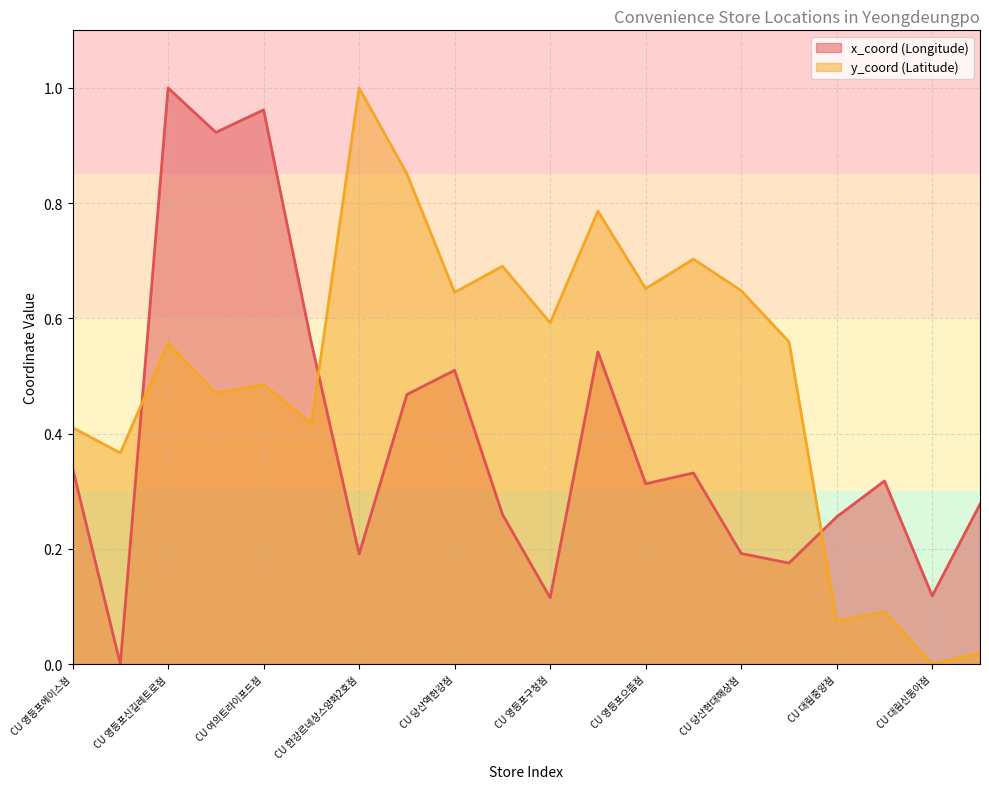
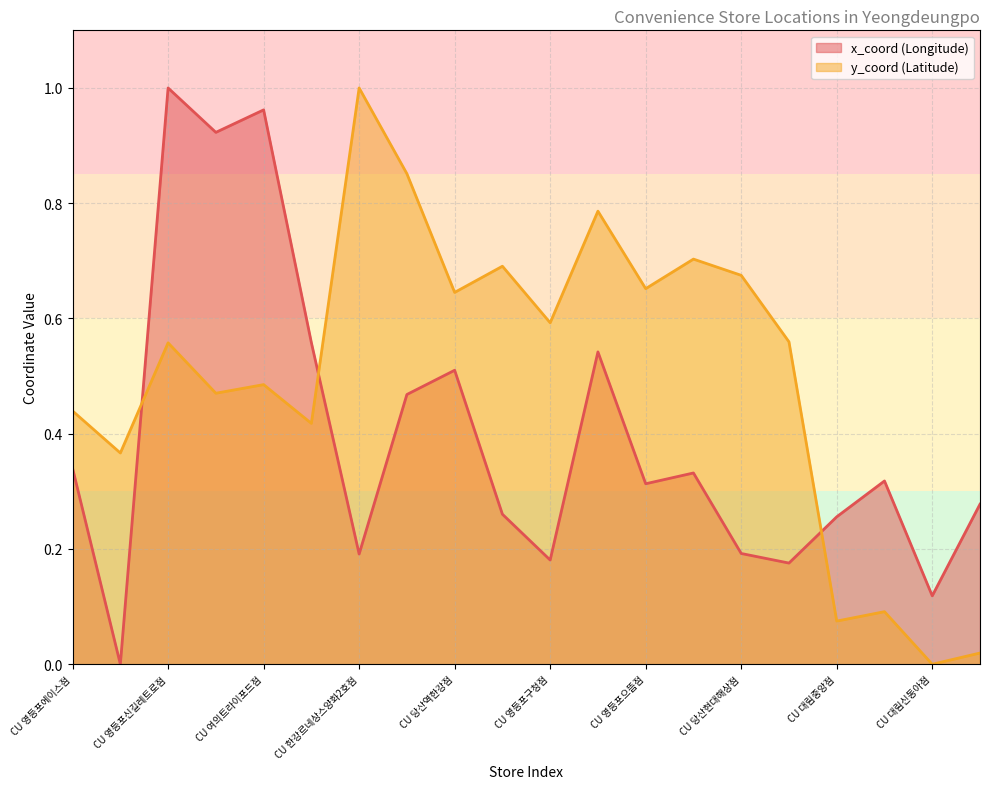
  {
    "x_coord (Longitude)": {
      "CU 영등포에이스점": 0.34,
      "CU 영등포신길레트로점": 1.00,
      "CU 여의트라이포드점": 0.96,
      "CU 한강르네상스양화2호점": 0.19,
      "CU 당산역한강점": 0.51,
-     "CU 영등포구청점": 0.12,
+     "CU 영등포구청점": 0.18,
      "CU 영등포으뜸점": 0.31,
      "CU 당산현대해상점": 0.19,
      "CU 대림중앙점": 0.26,
      "CU 대림신동아점": 0.12
    },
    "y_coord (Latitude)": {
-     "CU 영등포에이스점": 0.41,
+     "CU 영등포에이스점": 0.44,
      "CU 영등포신길레트로점": 0.56,
      "CU 여의트라이포드점": 0.49,
      "CU 한강르네상스양화2호점": 1.00,
      "CU 당산역한강점": 0.65,
      "CU 영등포구청점": 0.59,
      "CU 영등포으뜸점": 0.65,
-     "CU 당산현대해상점": 0.65,
+     "CU 당산현대해상점": 0.67,
      "CU 대림중앙점": 0.07,
      "CU 대림신동아점": 0.00
    }
  }
